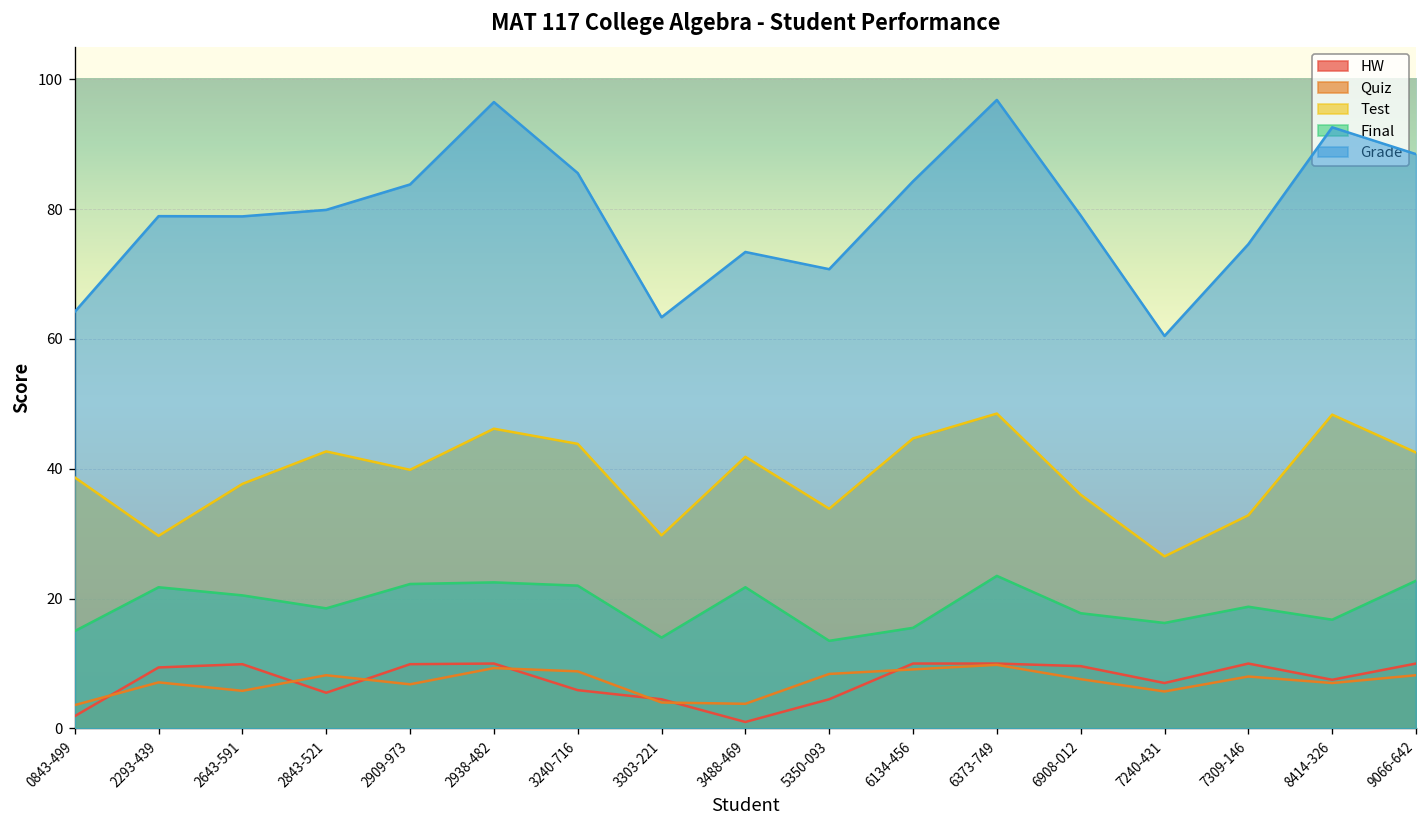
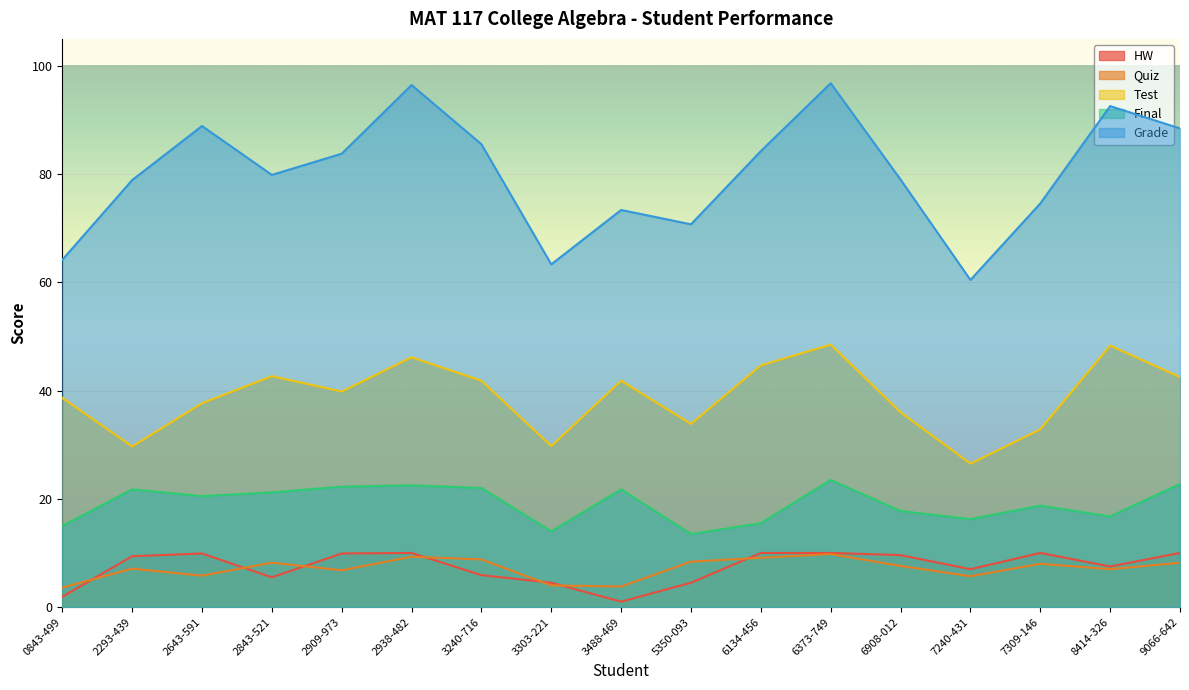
  {
    "Test": {
      "0843-499": 39,
      "2293-439": 30,
      "2643-591": 38,
      "2843-521": 43,
      "2909-973": 40,
      "2938-482": 46,
-     "3240-716": 44,
+     "3240-716": 42,
      "3303-221": 30,
      "3488-469": 42,
      "5350-093": 34,
      "6134-456": 45,
      "6373-749": 49,
      "6908-012": 36,
      "7240-431": 27,
      "7309-146": 33,
      "8414-326": 48,
      "9066-642": 43
    },
    "Final": {
      "0843-499": 15,
      "2293-439": 22,
      "2643-591": 21,
-     "2843-521": 19,
+     "2843-521": 21,
      "2909-973": 22,
      "2938-482": 23,
      "3240-716": 22,
      "3303-221": 14,
      "3488-469": 22,
      "5350-093": 14,
      "6134-456": 16,
      "6373-749": 24,
      "6908-012": 18,
      "7240-431": 16,
      "7309-146": 19,
      "8414-326": 17,
      "9066-642": 23
    },
    "Grade": {
      "0843-499": 64,
      "2293-439": 79,
-     "2643-591": 79,
+     "2643-591": 89,
      "2843-521": 80,
      "2909-973": 84,
      "2938-482": 96,
      "3240-716": 86,
      "3303-221": 63,
      "3488-469": 73,
      "5350-093": 71,
      "6134-456": 84,
      "6373-749": 97,
      "6908-012": 79,
      "7240-431": 60,
      "7309-146": 75,
      "9066-642": 88
    }
  }
